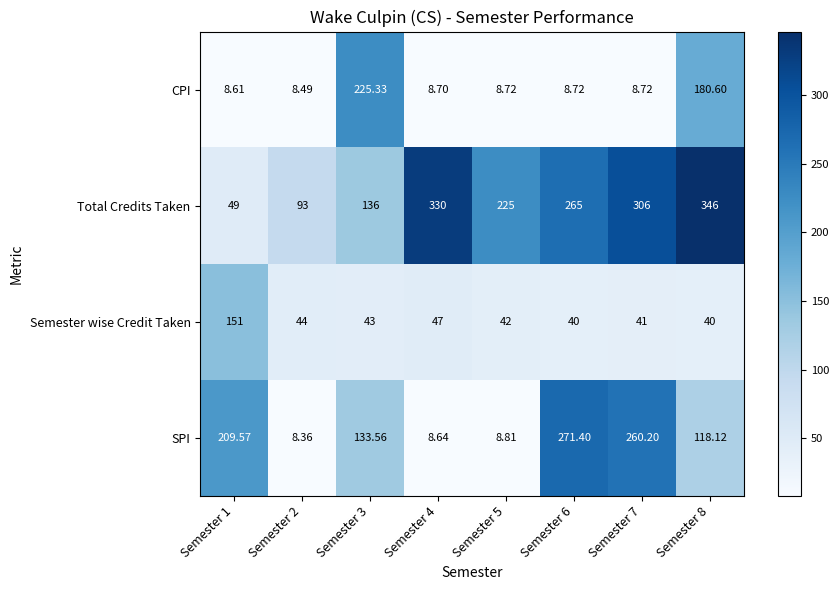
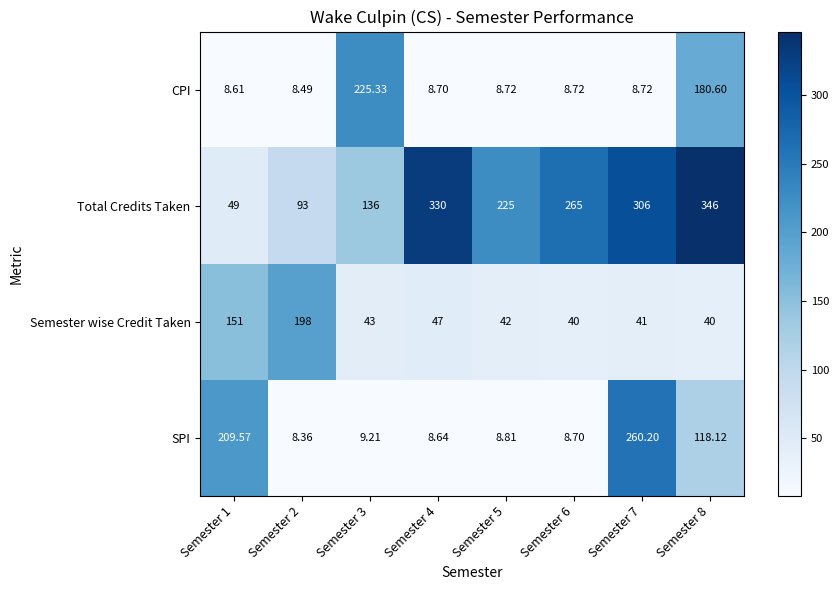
  {
    "CPI": {
      "Semester 1": 8.61,
      "Semester 2": 8.49,
      "Semester 3": 225.33,
      "Semester 4": 8.70,
      "Semester 5": 8.72,
      "Semester 6": 8.72,
      "Semester 7": 8.72,
      "Semester 8": 180.60
    },
    "Total Credits Taken": {
      "Semester 1": 49,
      "Semester 2": 93,
      "Semester 3": 136,
      "Semester 4": 330,
      "Semester 5": 225,
      "Semester 6": 265,
      "Semester 7": 306,
      "Semester 8": 346
    },
    "Semester wise Credit Taken": {
      "Semester 1": 151,
-     "Semester 2": 44,
+     "Semester 2": 198,
      "Semester 3": 43,
      "Semester 4": 47,
      "Semester 5": 42,
      "Semester 6": 40,
      "Semester 7": 41,
      "Semester 8": 40
    },
    "SPI": {
      "Semester 1": 209.57,
      "Semester 2": 8.36,
-     "Semester 3": 133.56,
+     "Semester 3": 9.21,
      "Semester 4": 8.64,
      "Semester 5": 8.81,
-     "Semester 6": 271.40,
+     "Semester 6": 8.70,
      "Semester 7": 260.20,
      "Semester 8": 118.12
    }
  }
